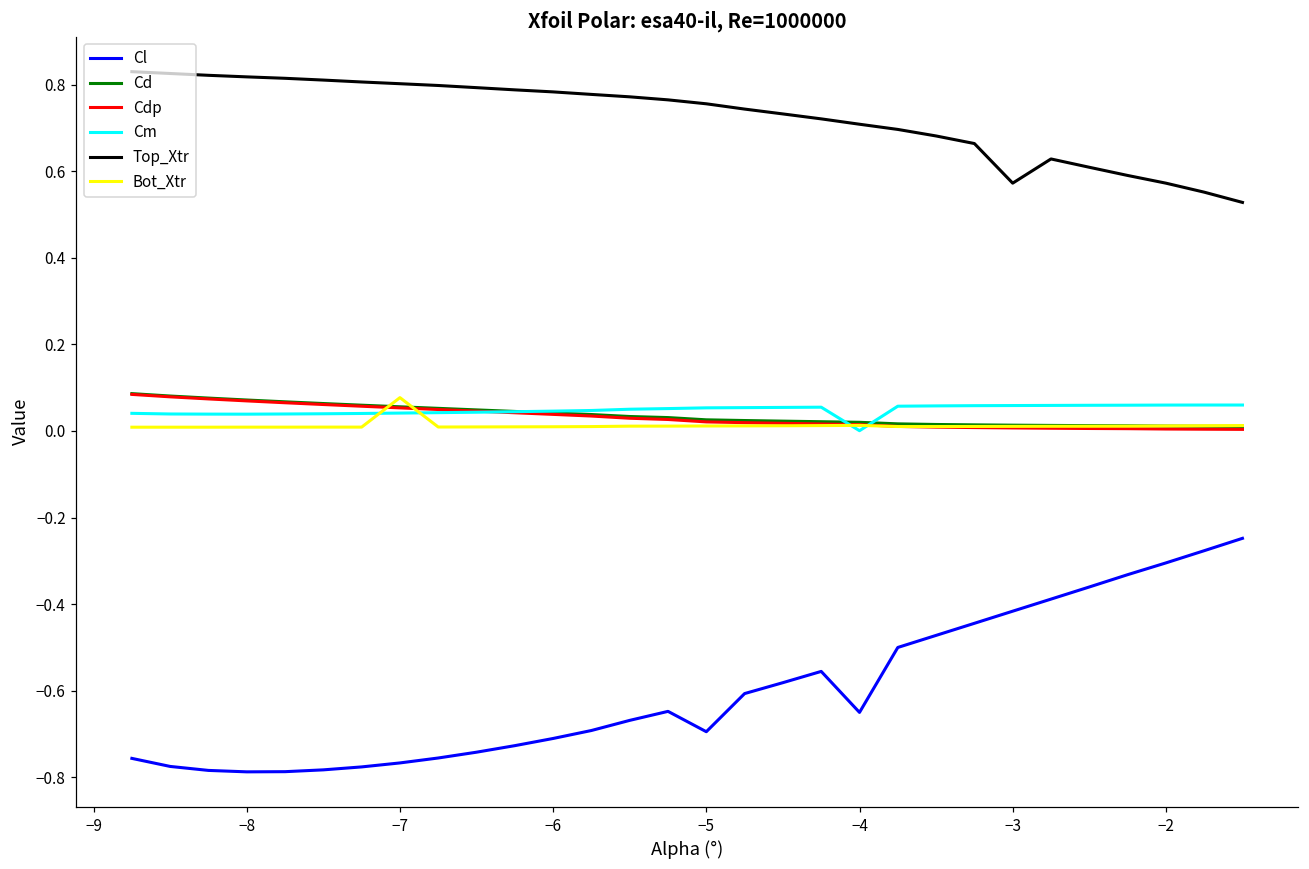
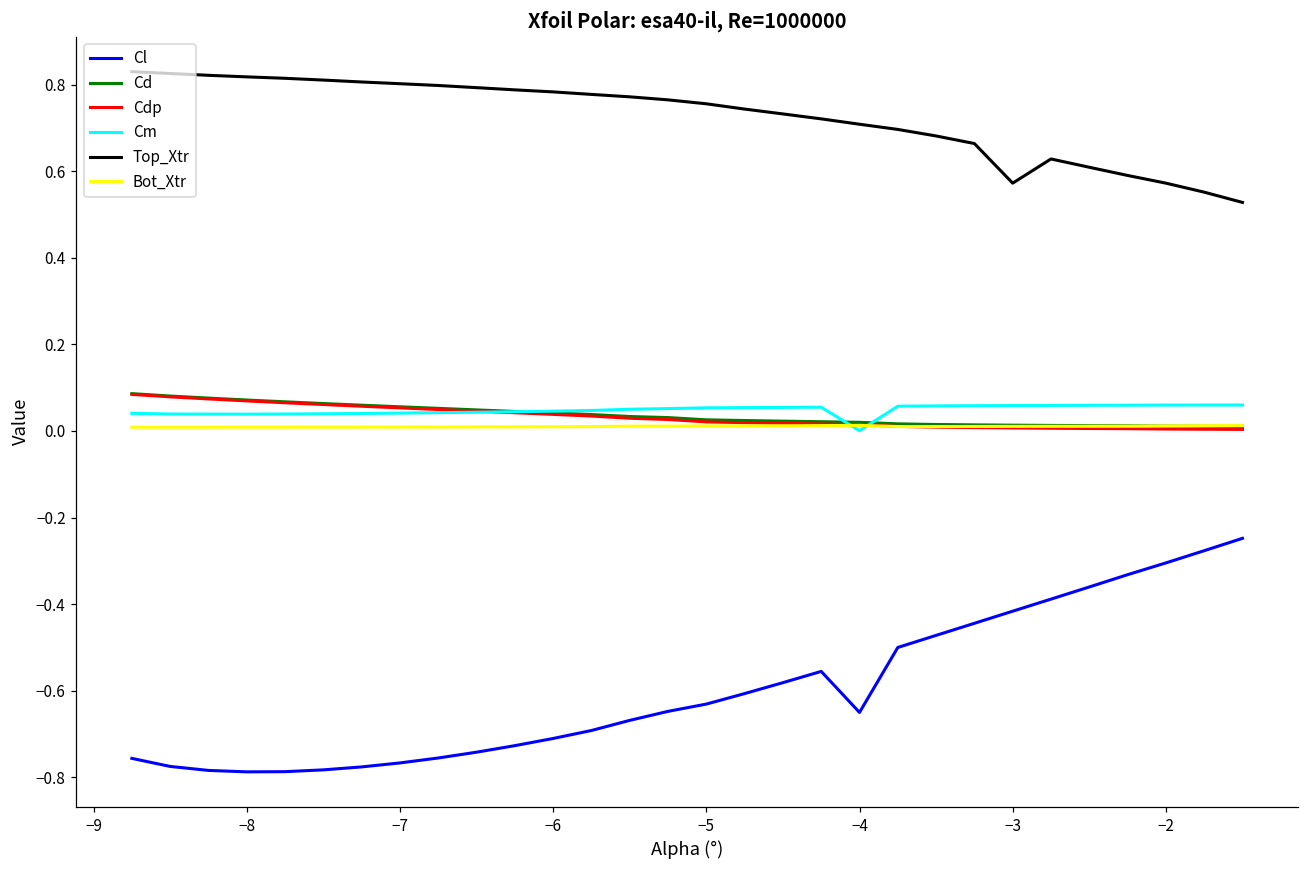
  {
    "Cl": {
      "−8": -0.79,
      "−7": -0.77,
      "−6": -0.71,
-     "−5": -0.69,
+     "−5": -0.63,
      "−4": -0.65,
      "−3": -0.42,
      "−2": -0.30
    },
    "Cdp": {
      "−2": 0.00
    },
    "Cm": {
      "−8": 0.04,
      "−7": 0.04,
      "−5": 0.05,
      "−4": 0.00,
      "−3": 0.06,
      "−2": 0.06
    },
    "Top_Xtr": {
      "−8": 0.82,
      "−7": 0.80,
      "−6": 0.78,
      "−5": 0.76,
      "−4": 0.71,
      "−3": 0.57,
      "−2": 0.57
    },
    "Bot_Xtr": {
      "−8": 0.01,
-     "−7": 0.08,
+     "−7": 0.01,
      "−6": 0.01,
      "−5": 0.01
    }
  }
